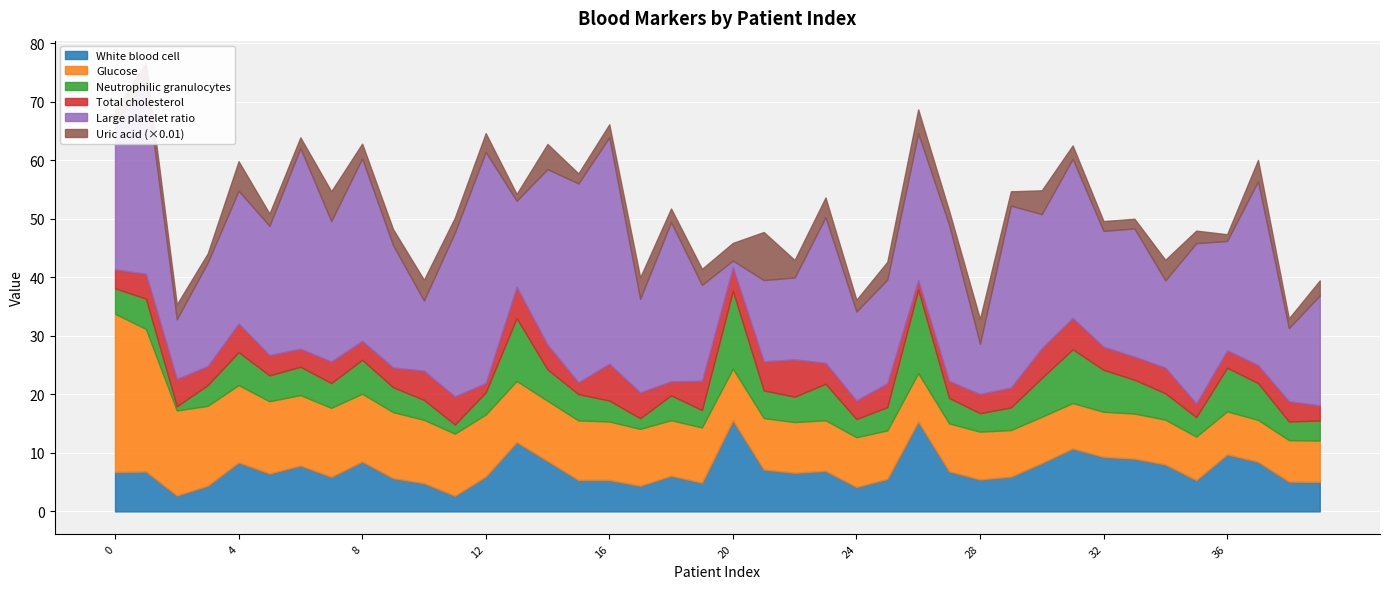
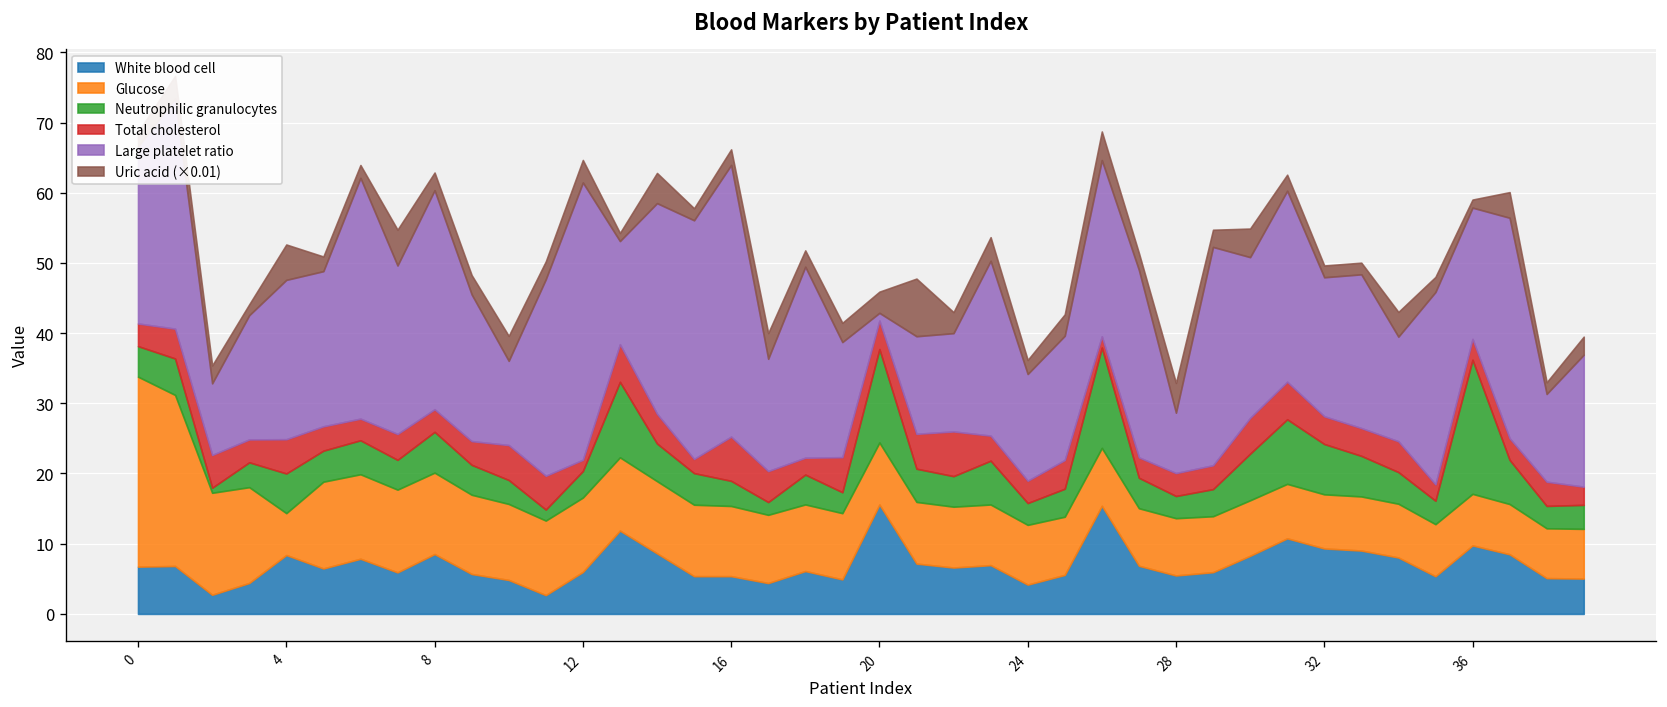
  {
    "White blood cell": {
      "0": 7,
      "4": 8,
      "8": 9,
      "12": 6,
      "16": 5,
      "20": 16,
      "24": 4,
      "28": 5,
      "32": 9,
      "36": 10
    },
    "Glucose": {
      "0": 27,
-     "4": 13,
+     "4": 6,
      "8": 12,
      "12": 11,
      "16": 10,
      "20": 9,
      "24": 9,
      "28": 8,
      "32": 8,
      "36": 7
    },
    "Neutrophilic granulocytes": {
      "0": 4,
      "4": 6,
      "8": 6,
      "12": 4,
      "16": 4,
      "20": 13,
      "24": 3,
      "28": 3,
      "32": 7,
-     "36": 7
+     "36": 19
    },
    "Total cholesterol": {
      "0": 3,
      "4": 5,
      "8": 3,
      "12": 2,
      "16": 6,
      "20": 4,
      "24": 3,
      "28": 3,
      "32": 4,
      "36": 3
    },
    "Large platelet ratio": {
      "4": 23,
      "8": 31,
      "12": 40,
      "16": 39,
      "20": 1,
      "24": 15,
      "28": 9,
      "32": 20,
      "36": 19
    },
    "Uric acid (×0.01)": {
      "4": 5,
      "8": 3,
      "12": 3,
      "16": 2,
      "20": 3,
      "24": 2,
      "28": 4,
      "32": 2,
      "36": 1
    }
  }
